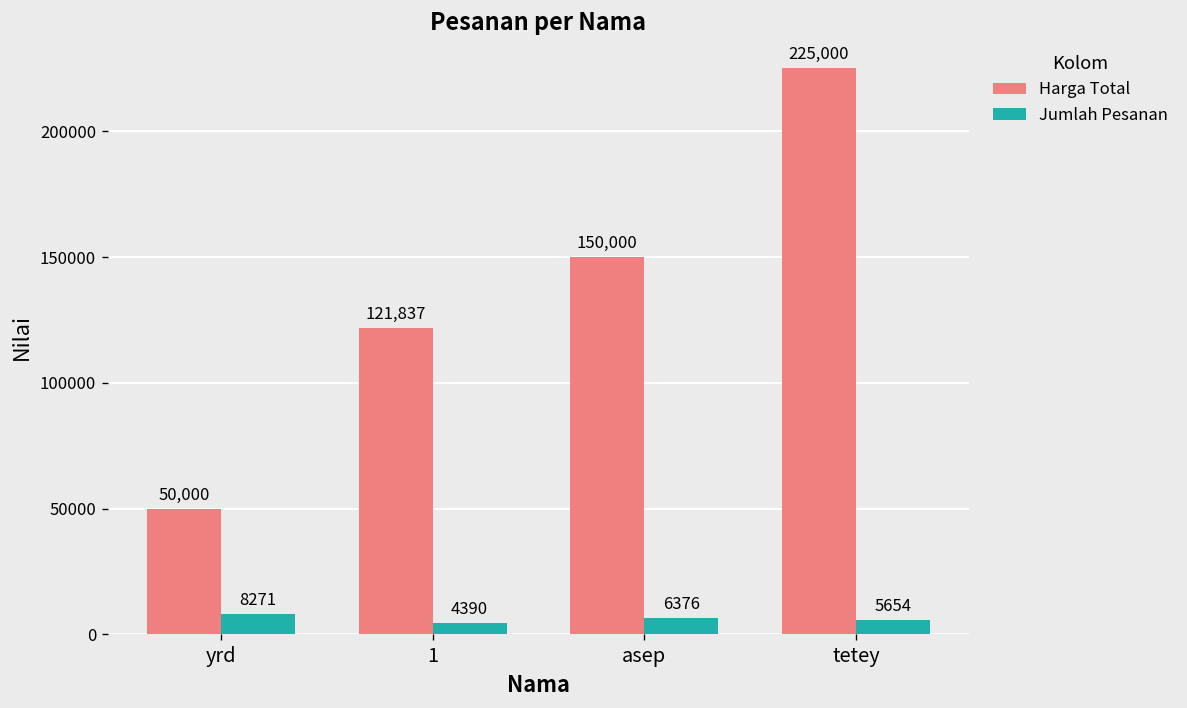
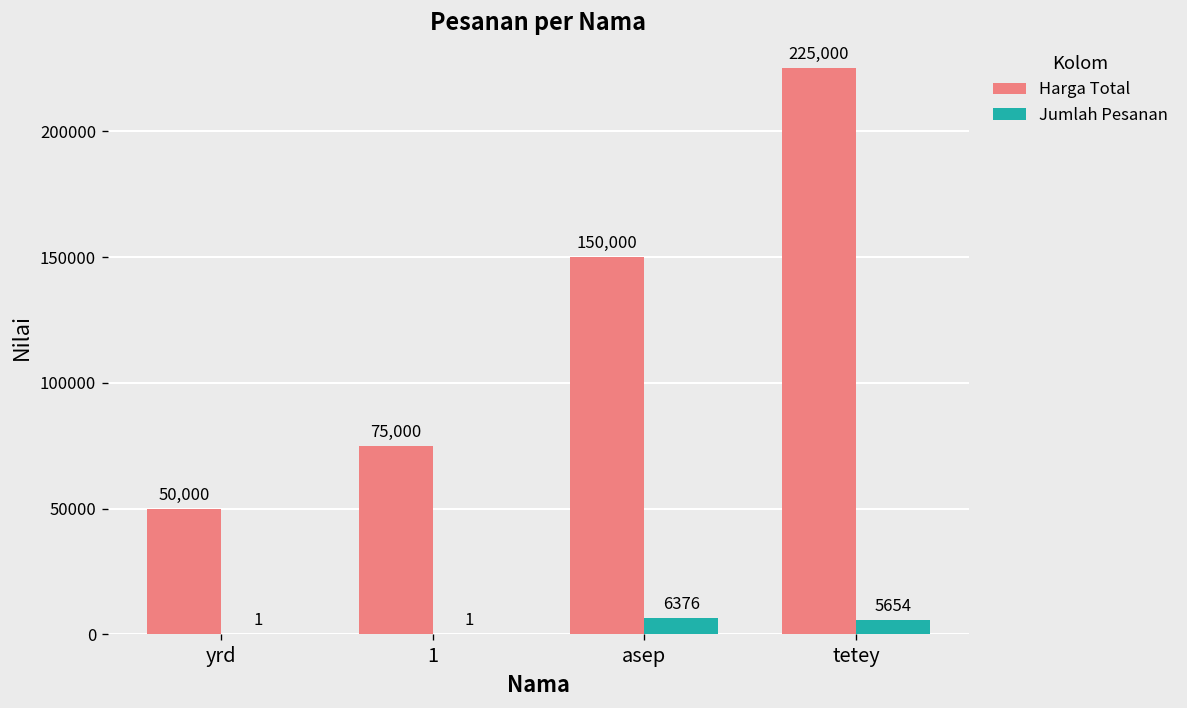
  {
    "Harga Total": {
      "yrd": "50,000",
-     "1": "121,837",
+     "1": "75,000",
      "asep": "150,000",
      "tetey": "225,000"
    },
    "Jumlah Pesanan": {
-     "yrd": "8271",
-     "1": "4390",
+     "yrd": "1",
+     "1": "1",
      "asep": "6376",
      "tetey": "5654"
    }
  }
